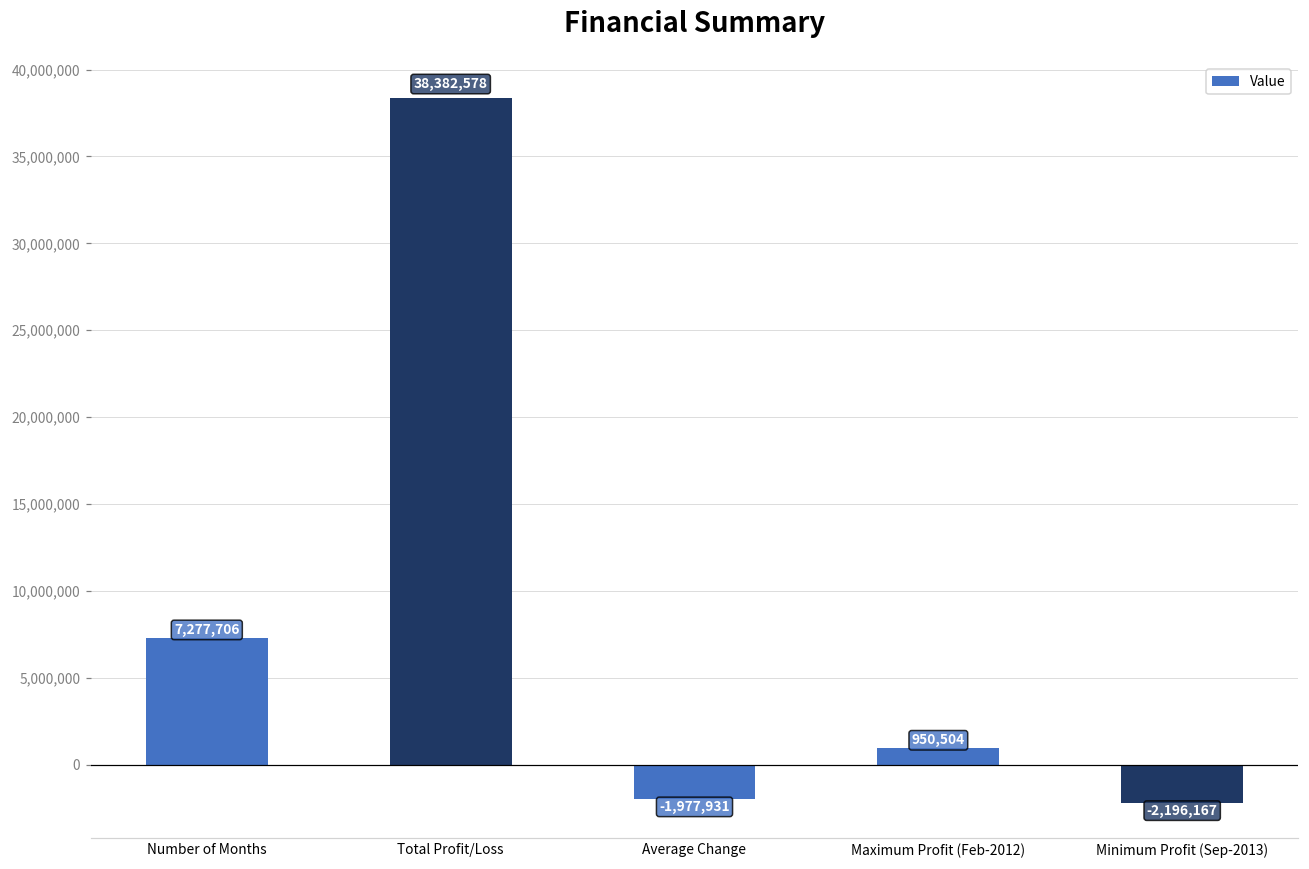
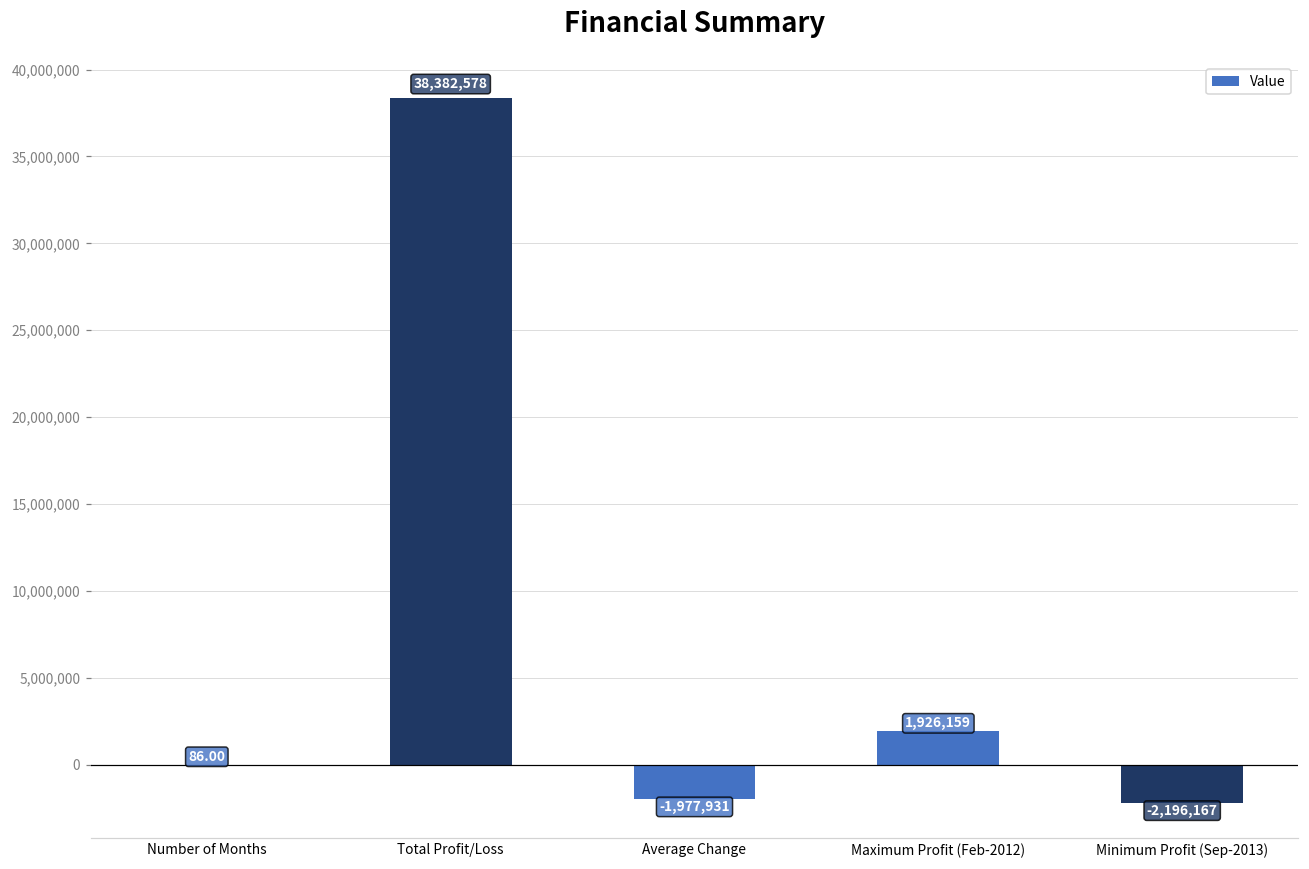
  {
-   "Number of Months": "7,277,706",
-   "Maximum Profit (Feb-2012)": "950,504"
+   "Number of Months": "86.00",
+   "Maximum Profit (Feb-2012)": "1,926,159"
  }
